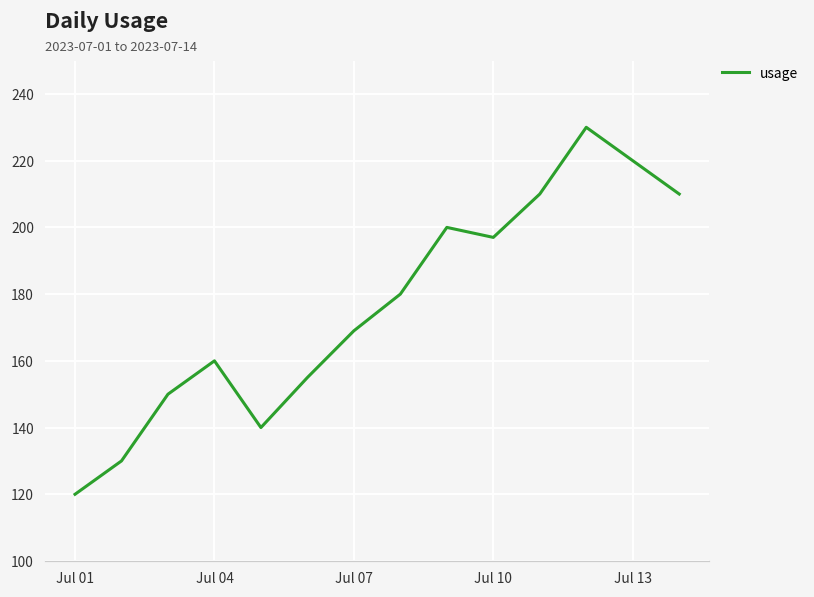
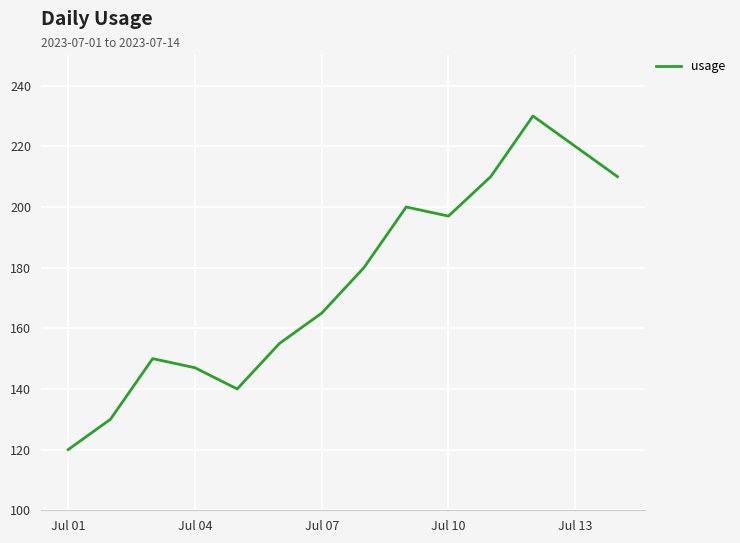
  {
    "Jul 01": 120,
-   "Jul 04": 160,
-   "Jul 07": 169,
+   "Jul 04": 147,
+   "Jul 07": 165,
    "Jul 10": 197,
    "Jul 13": 220
  }
